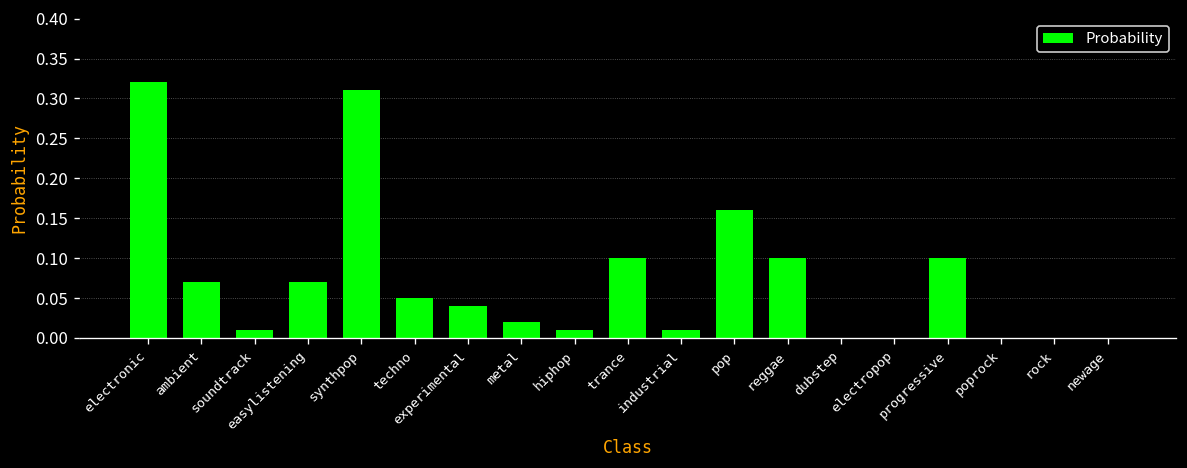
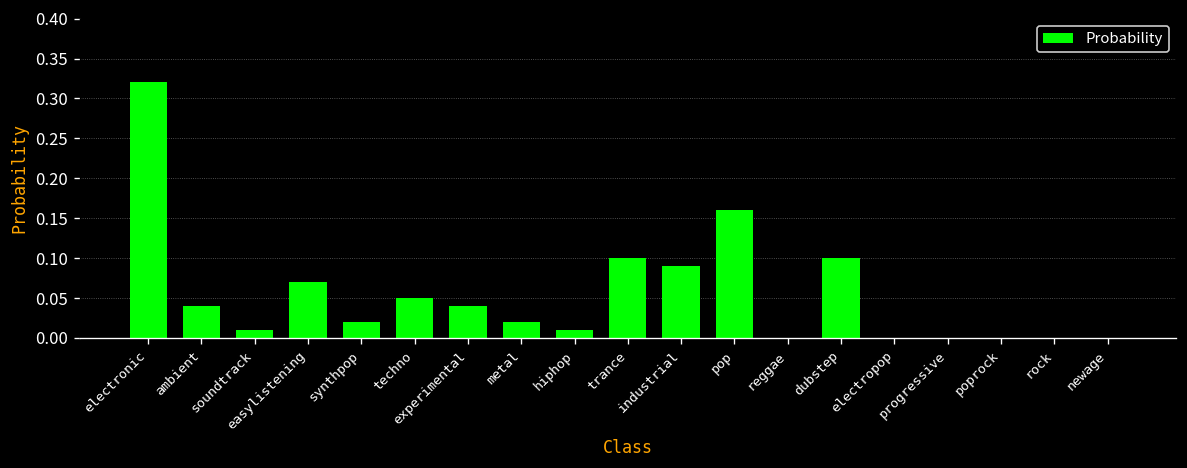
  {
    "electronic": 0.32,
-   "ambient": 0.07,
+   "ambient": 0.04,
    "soundtrack": 0.01,
    "easylistening": 0.07,
-   "synthpop": 0.31,
+   "synthpop": 0.02,
    "techno": 0.05,
    "experimental": 0.04,
    "metal": 0.02,
    "hiphop": 0.01,
    "trance": 0.10,
-   "industrial": 0.01,
+   "industrial": 0.09,
    "pop": 0.16,
-   "reggae": 0.1,
-   "dubstep": 0.0,
+   "reggae": 0.0,
+   "dubstep": 0.1,
    "electropop": 0.00,
-   "progressive": 0.1,
+   "progressive": 0.0,
    "poprock": 0.00,
    "rock": 0.00,
    "newage": 0.00
  }
